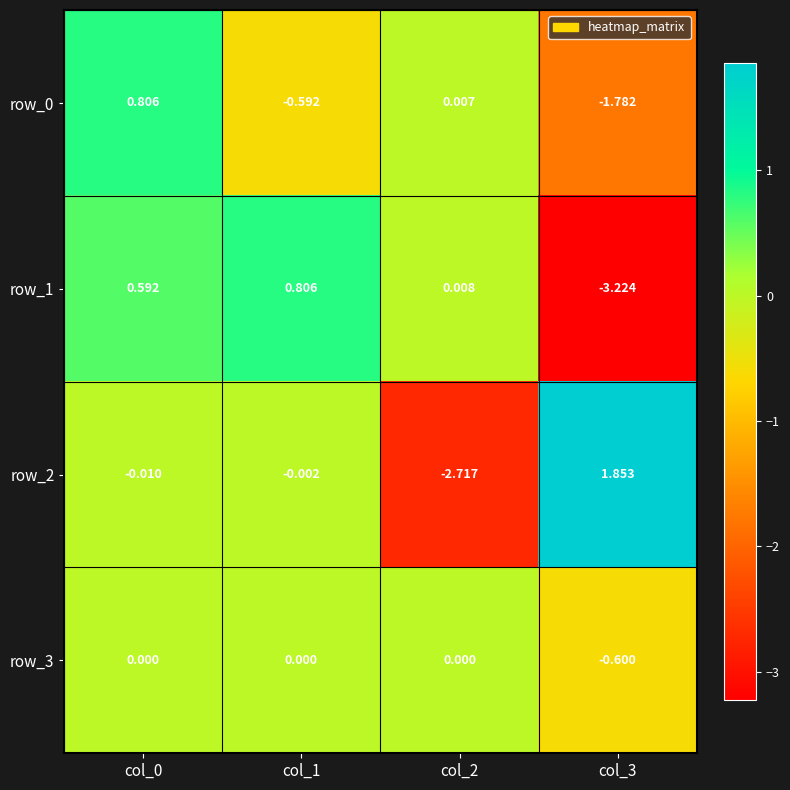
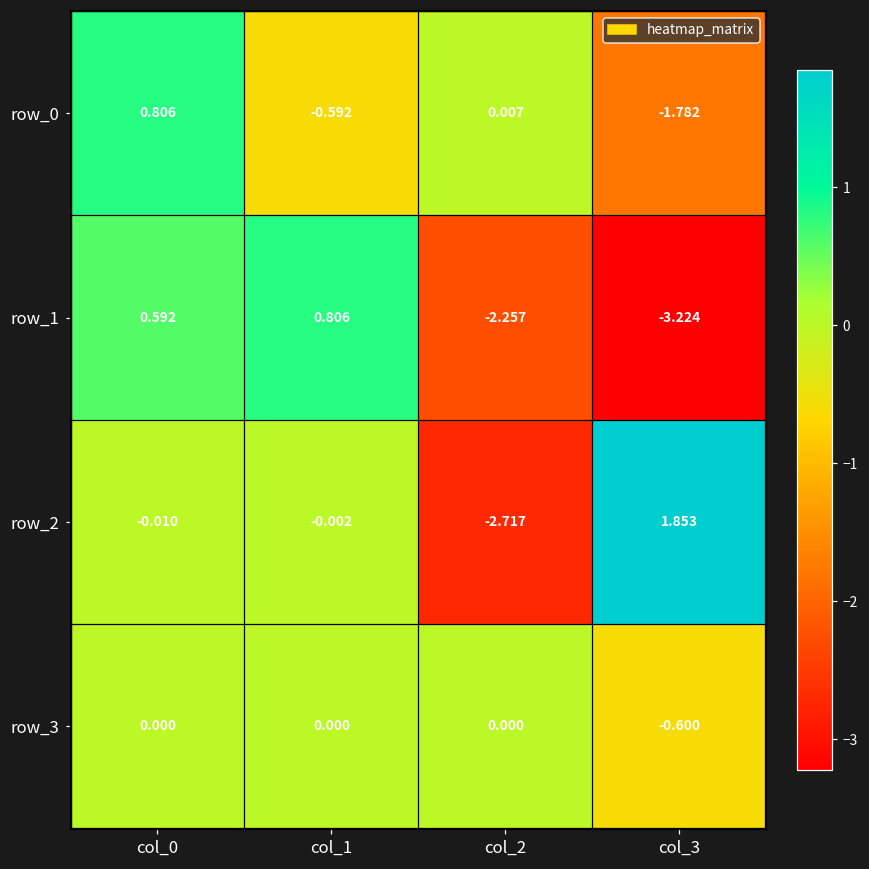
  {
    "row_0": {
      "col_0": 0.806,
      "col_1": -0.592,
      "col_2": 0.007,
      "col_3": -1.782
    },
    "row_1": {
      "col_0": 0.592,
      "col_1": 0.806,
-     "col_2": 0.008,
+     "col_2": -2.257,
      "col_3": -3.224
    },
    "row_2": {
      "col_0": -0.010,
      "col_1": -0.002,
      "col_2": -2.717,
      "col_3": 1.853
    },
    "row_3": {
      "col_0": 0.000,
      "col_1": 0.000,
      "col_2": 0.000,
      "col_3": -0.600
    }
  }
